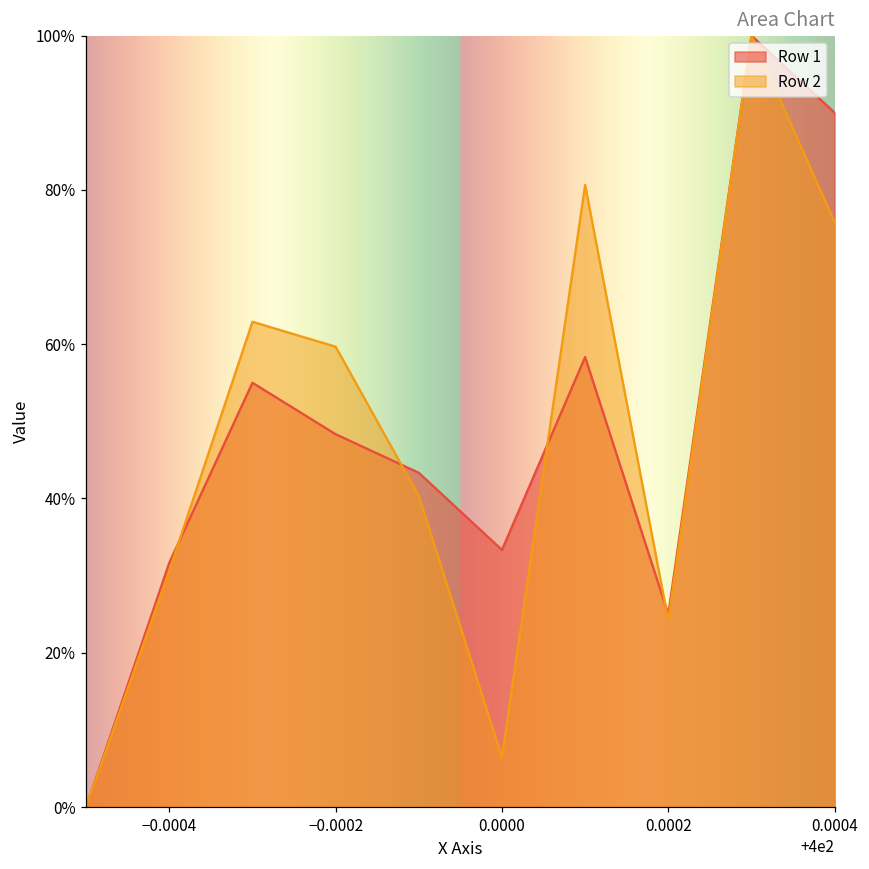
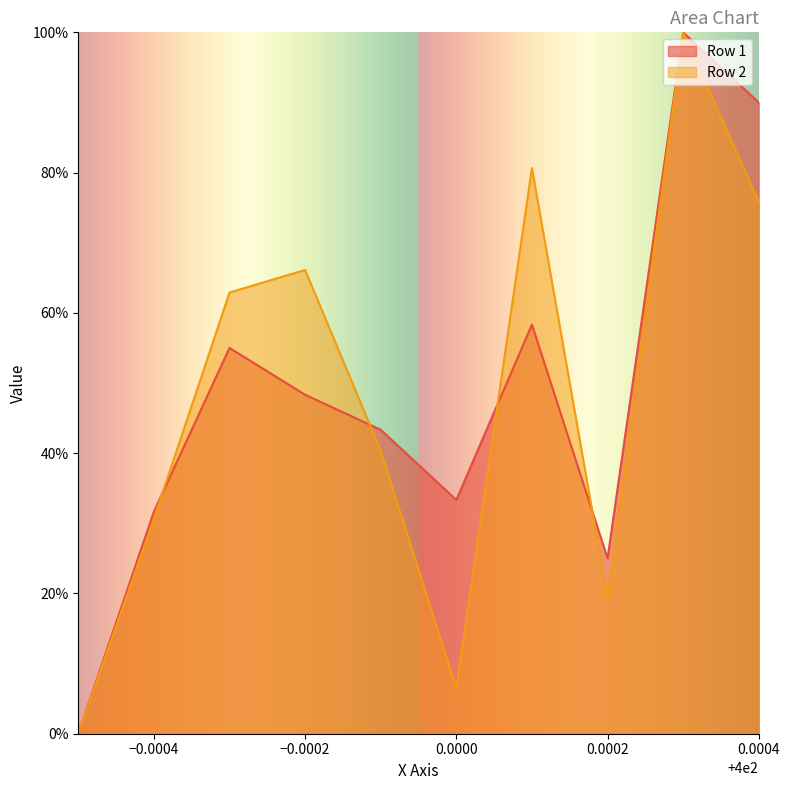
  {
    "Row 1": {
      "−0.0004": "32%",
      "−0.0002": "48%",
      "0.0000": "33%",
      "0.0002": "25%",
      "0.0004": "90%"
    },
    "Row 2": {
      "−0.0004": "31%",
-     "−0.0002": "60%",
+     "−0.0002": "66%",
      "0.0000": "6%",
-     "0.0002": "24%",
+     "0.0002": "19%",
      "0.0004": "76%"
    }
  }
